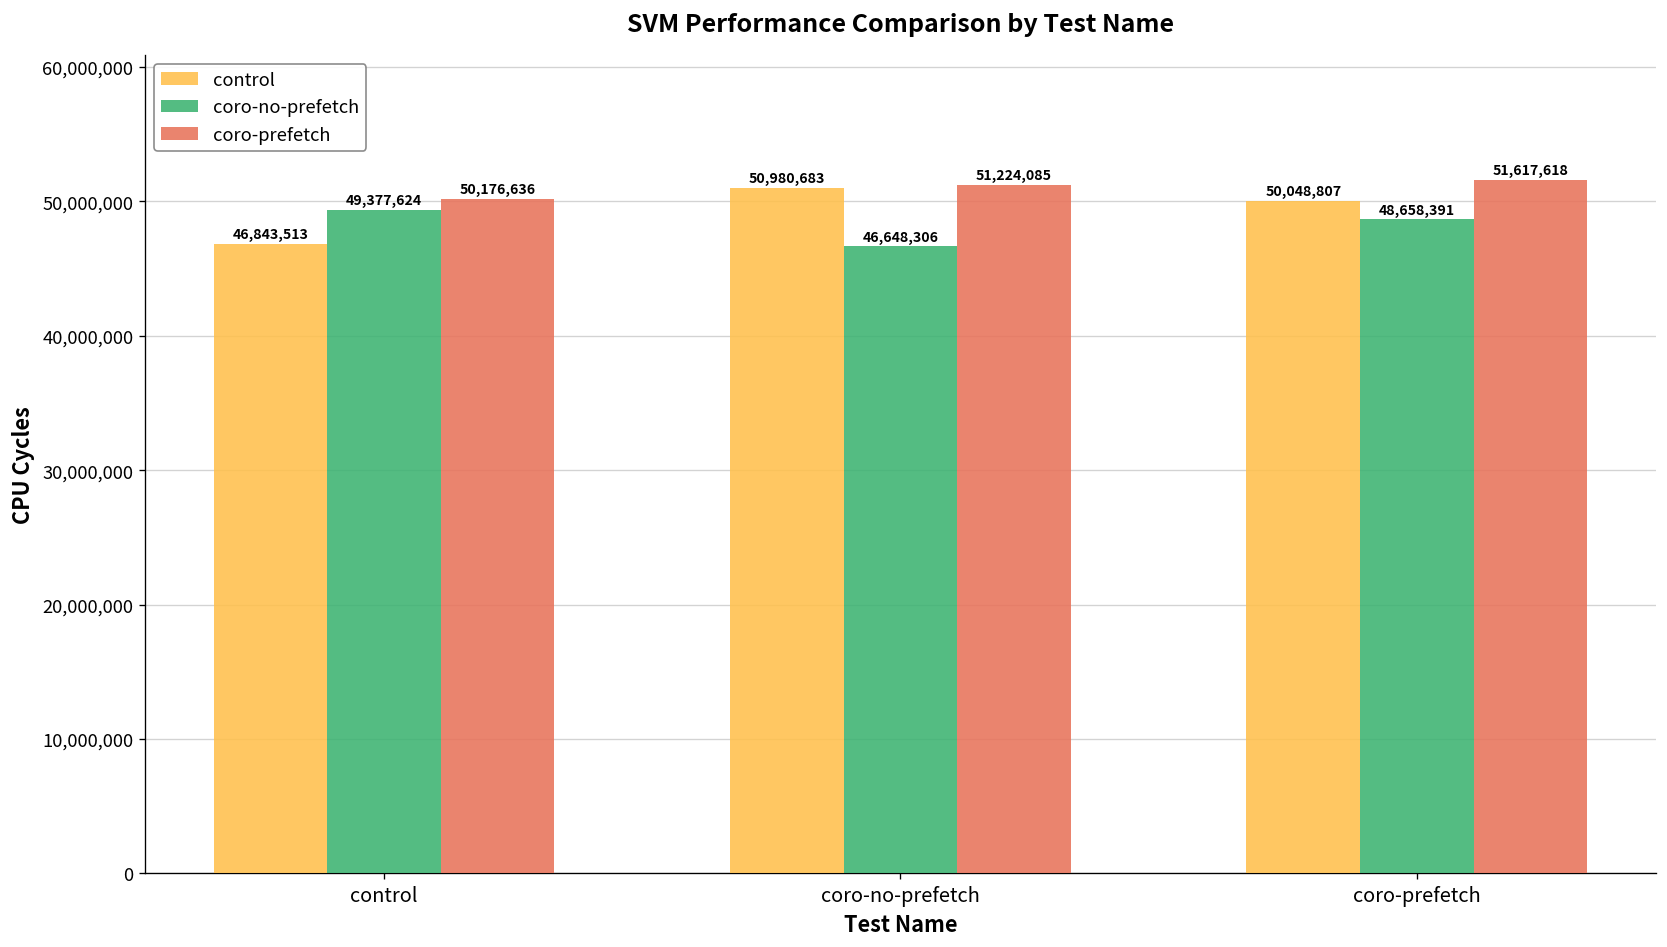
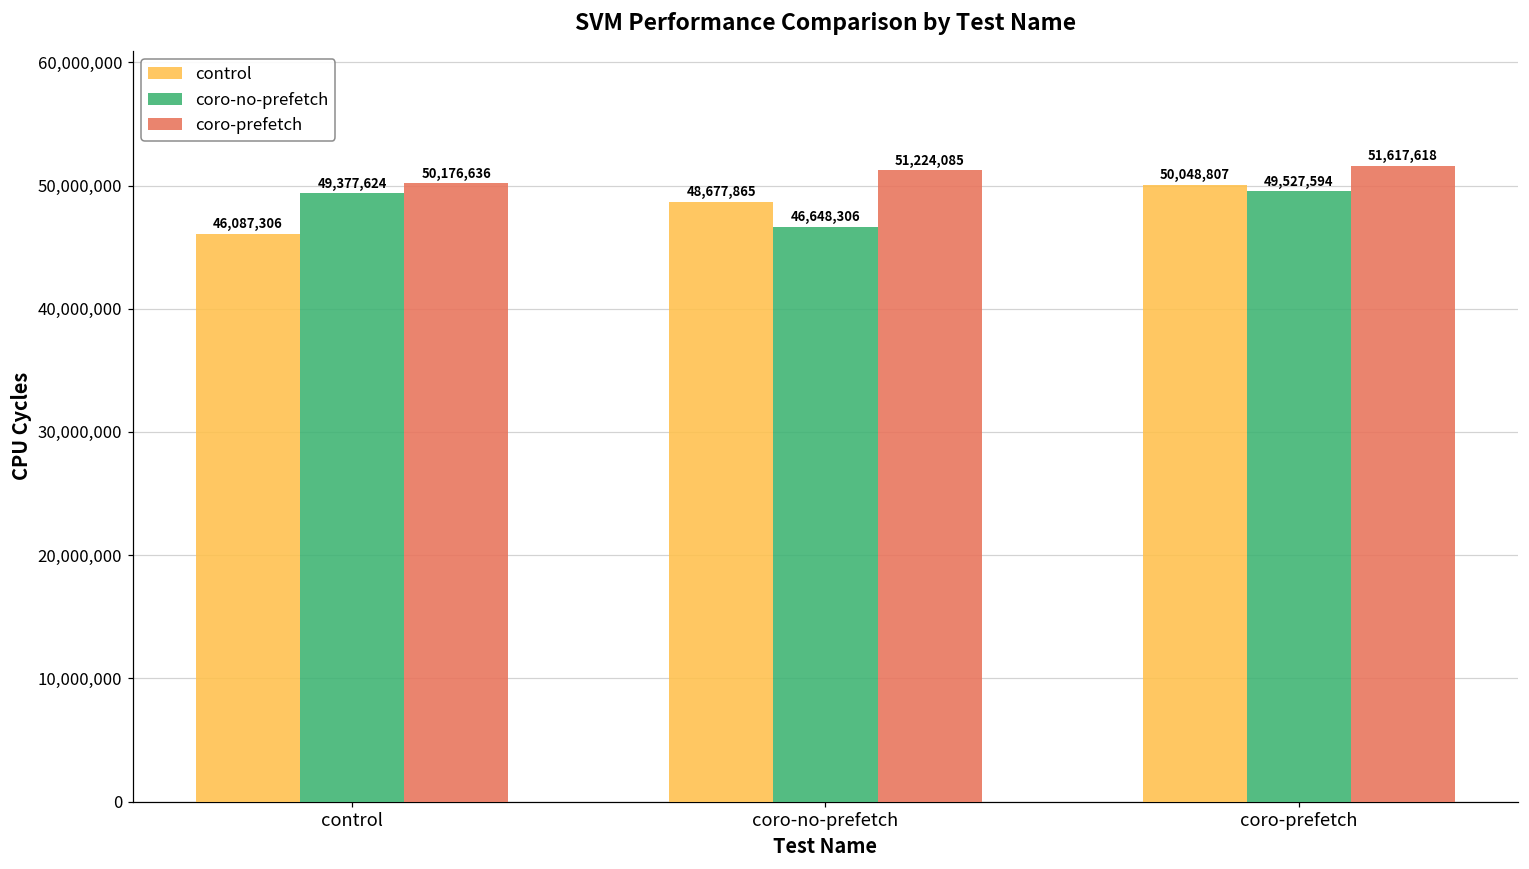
  {
    "control": {
-     "control": "46,843,513",
-     "coro-no-prefetch": "50,980,683",
+     "control": "46,087,306",
+     "coro-no-prefetch": "48,677,865",
      "coro-prefetch": "50,048,807"
    },
    "coro-no-prefetch": {
      "control": "49,377,624",
      "coro-no-prefetch": "46,648,306",
-     "coro-prefetch": "48,658,391"
+     "coro-prefetch": "49,527,594"
    },
    "coro-prefetch": {
      "control": "50,176,636",
      "coro-no-prefetch": "51,224,085",
      "coro-prefetch": "51,617,618"
    }
  }
